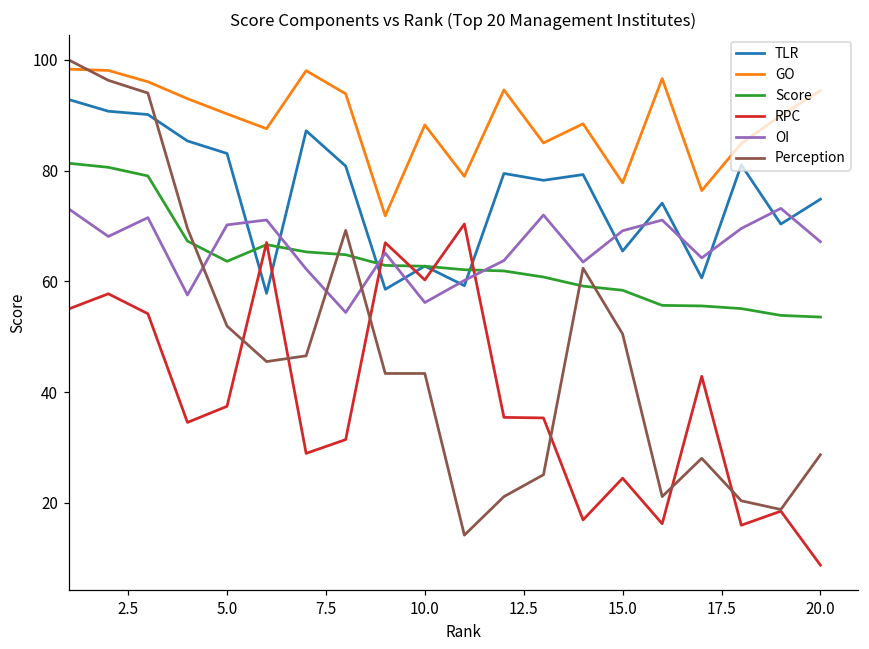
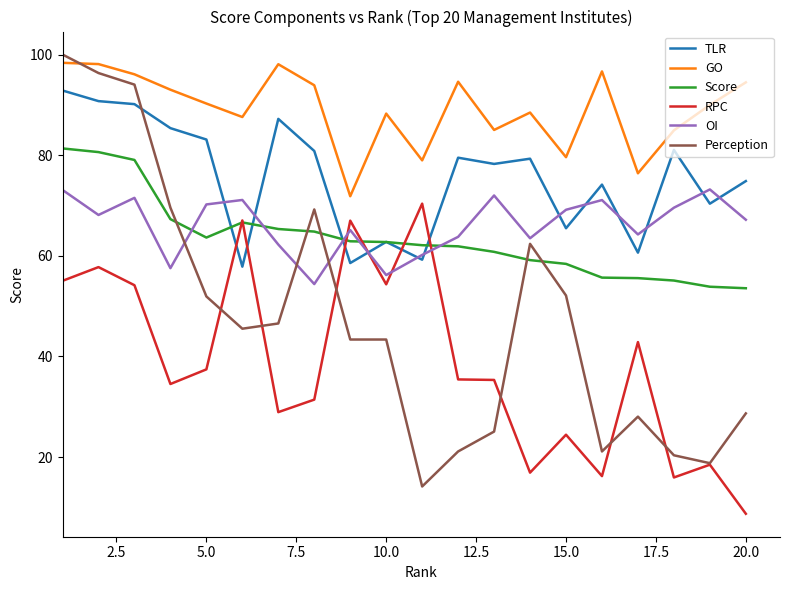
  {
    "TLR": {
      "5.0": 83,
      "15.0": 65,
      "20.0": 75
    },
    "GO": {
      "5.0": 90,
      "10.0": 88,
-     "15.0": 78
+     "15.0": 80
    },
    "Score": {
      "5.0": 64,
      "15.0": 58,
      "20.0": 54
    },
    "RPC": {
      "5.0": 37,
-     "10.0": 60,
+     "10.0": 54,
      "15.0": 24,
      "20.0": 9
    },
    "OI": {
      "5.0": 70,
      "10.0": 56,
      "15.0": 69,
      "20.0": 67
    },
    "Perception": {
      "5.0": 52,
      "10.0": 43,
-     "15.0": 51,
+     "15.0": 52,
      "20.0": 29
    }
  }
